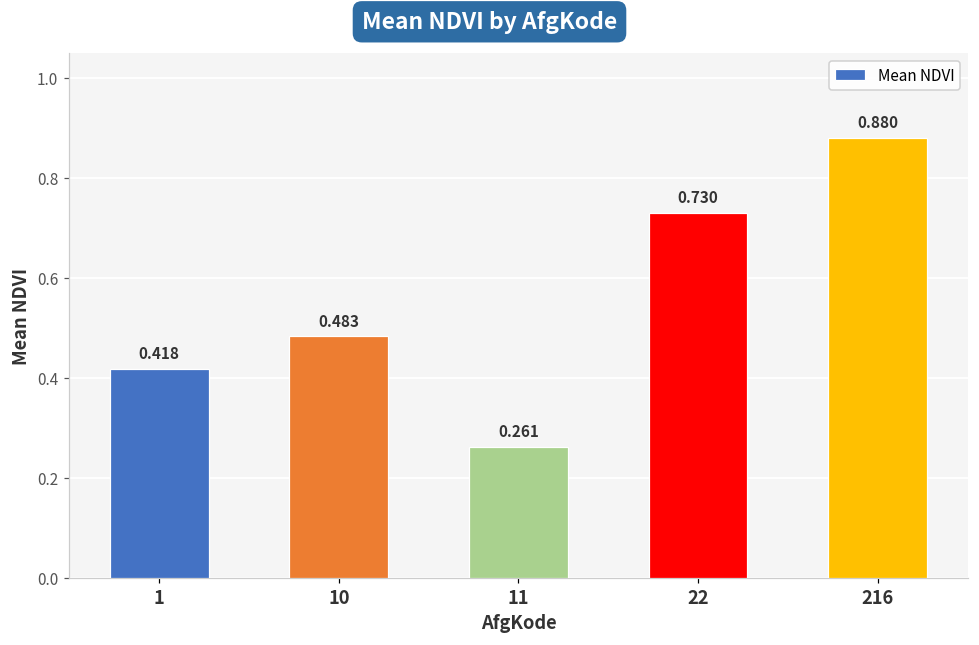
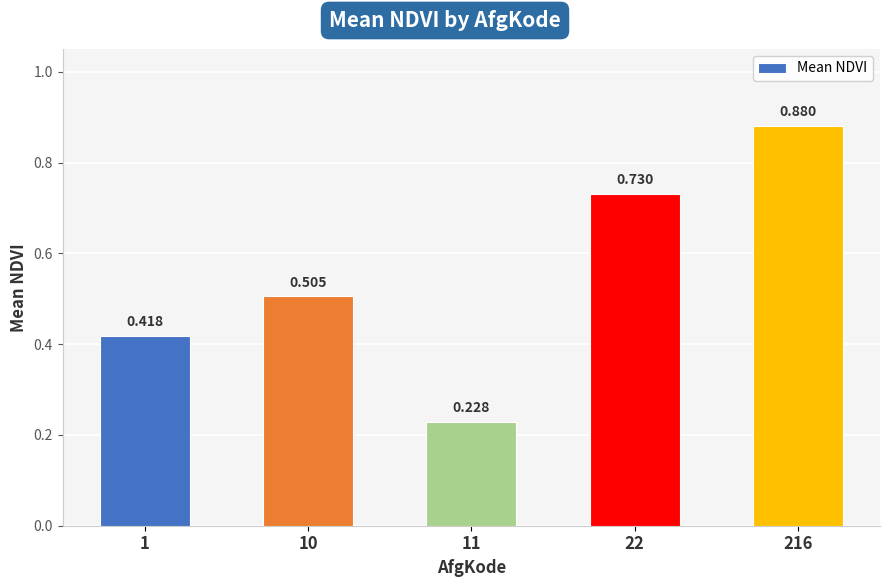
  {
    "1": 0.418,
-   "10": 0.483,
-   "11": 0.261,
+   "10": 0.505,
+   "11": 0.228,
    "22": 0.730,
    "216": 0.880
  }
